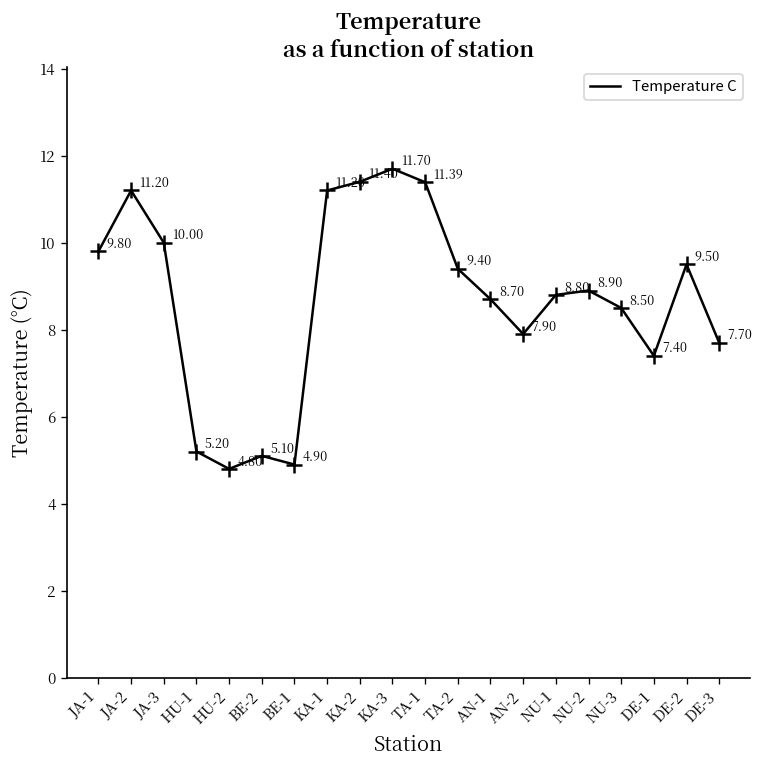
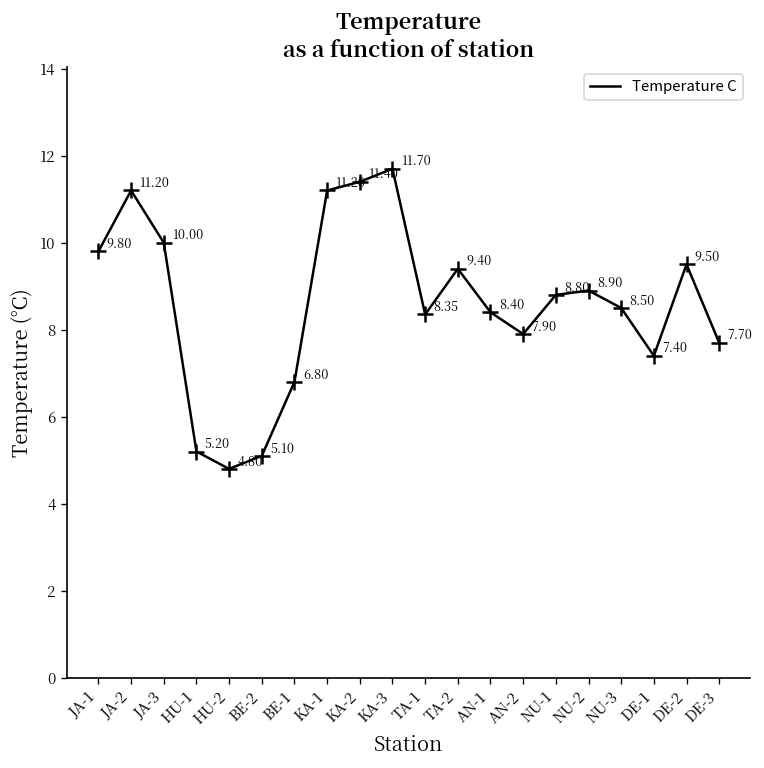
  {
    "JA-1": 9.80,
    "JA-2": 11.20,
    "JA-3": 10.00,
    "HU-1": 5.20,
    "BE-2": 5.10,
-   "BE-1": 4.90,
+   "BE-1": 6.80,
    "KA-3": 11.70,
-   "TA-1": 11.39,
+   "TA-1": 8.35,
    "TA-2": 9.40,
-   "AN-1": 8.70,
+   "AN-1": 8.40,
    "AN-2": 7.90,
    "NU-2": 8.90,
    "NU-3": 8.50,
    "DE-1": 7.40,
    "DE-2": 9.50,
    "DE-3": 7.70
  }
